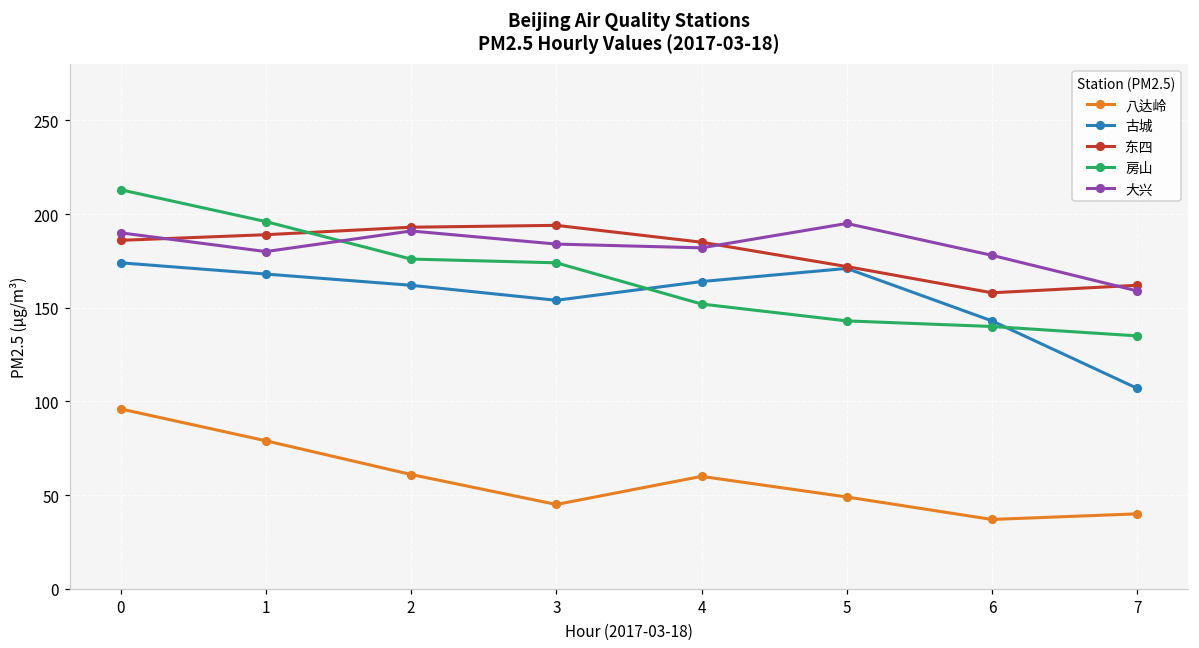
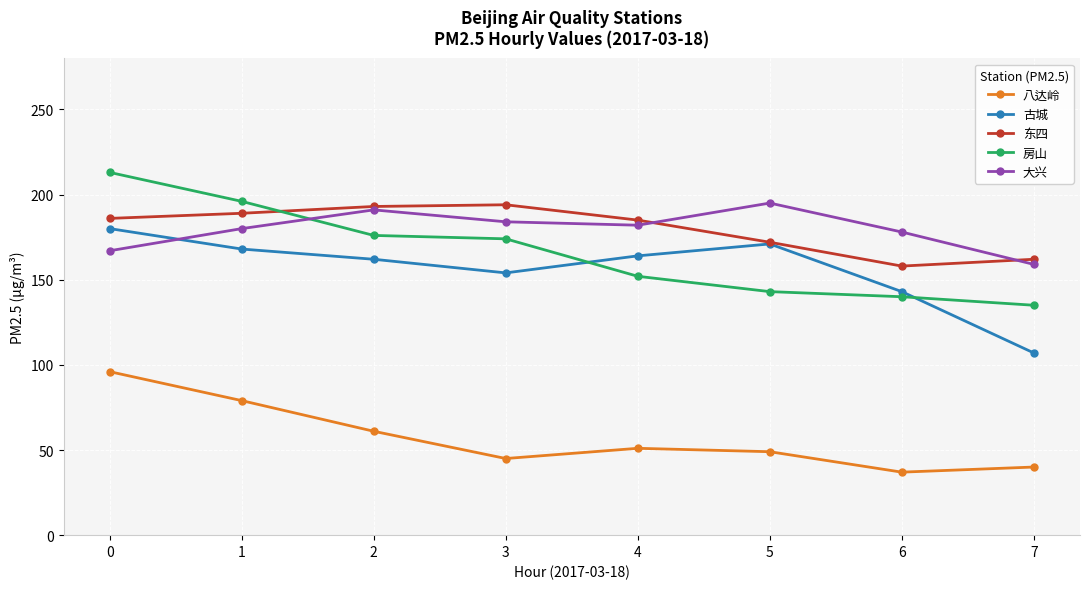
  {
    "八达岭": {
      "0": 96,
      "1": 79,
      "2": 61,
      "3": 45,
-     "4": 60,
+     "4": 51,
      "5": 49,
      "6": 37,
      "7": 40
    },
    "古城": {
-     "0": 174,
+     "0": 180,
      "1": 168,
      "2": 162,
      "3": 154,
      "4": 164,
      "6": 143,
      "7": 107
    },
    "东四": {
      "0": 186,
      "1": 189,
      "2": 193,
      "3": 194,
      "4": 185,
      "6": 158,
      "7": 162
    },
    "房山": {
      "0": 213,
      "1": 196,
      "2": 176,
      "3": 174,
      "4": 152,
      "5": 143,
      "6": 140,
      "7": 135
    },
    "大兴": {
-     "0": 190,
+     "0": 167,
      "1": 180,
      "2": 191,
      "3": 184,
      "4": 182,
      "5": 195,
      "6": 178,
      "7": 159
    }
  }
